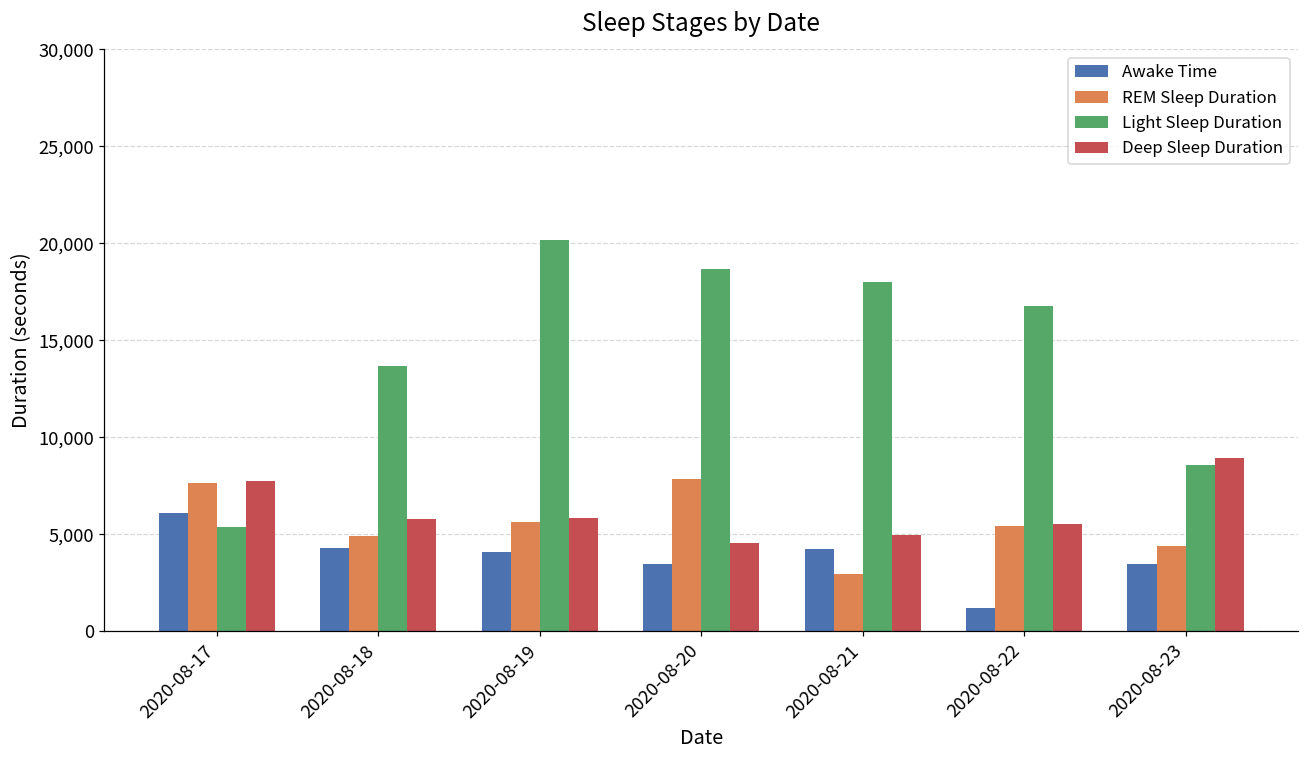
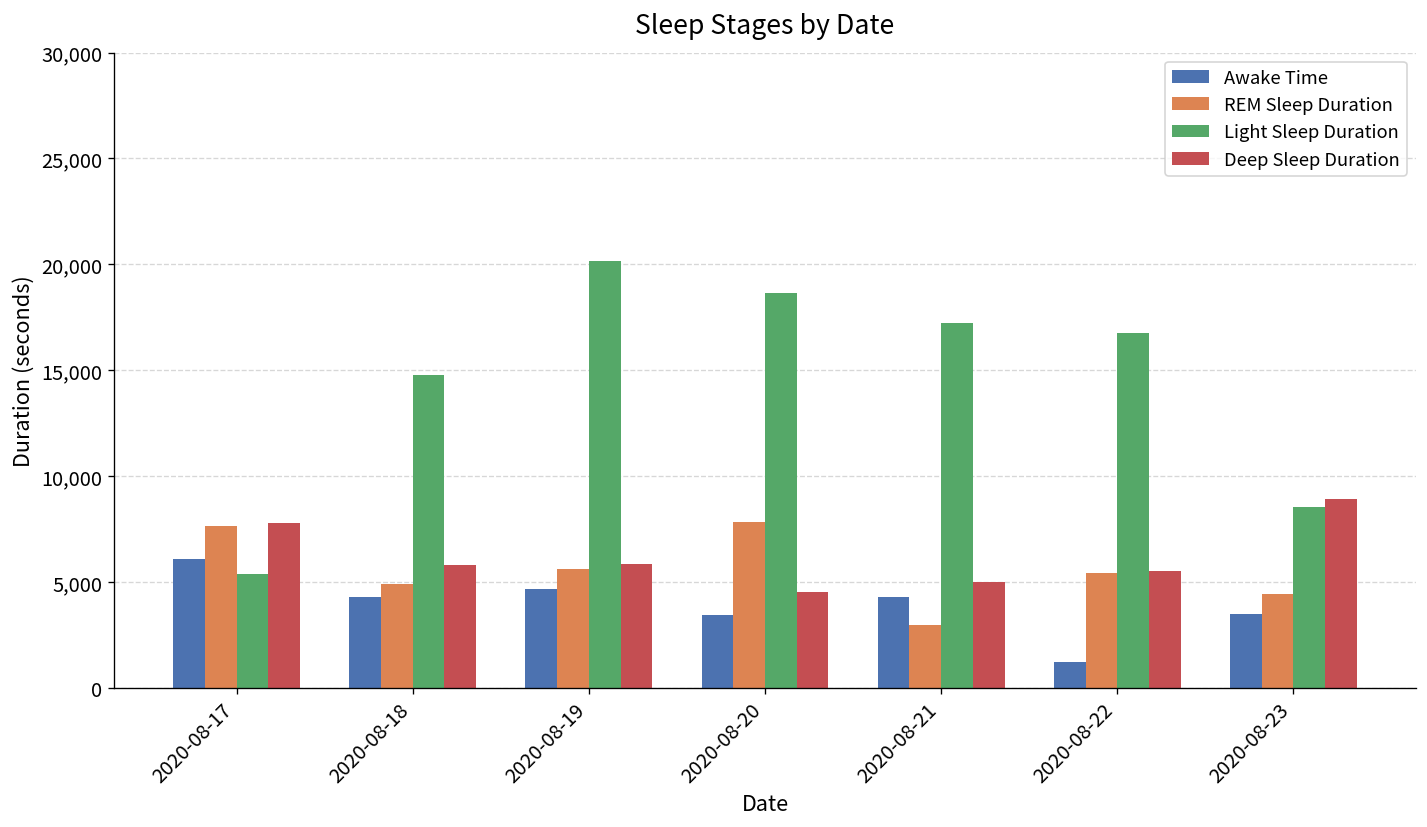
  {
    "Awake Time": {
      "2020-08-17": "6,100",
      "2020-08-18": "4,300",
-     "2020-08-19": "4,100",
+     "2020-08-19": "4,700",
      "2020-08-20": "3,400",
      "2020-08-21": "4,300",
      "2020-08-22": "1,200",
      "2020-08-23": "3,500"
    },
    "Light Sleep Duration": {
      "2020-08-17": "5,400",
-     "2020-08-18": "13,700",
+     "2020-08-18": "14,800",
      "2020-08-19": "20,200",
      "2020-08-20": "18,700",
-     "2020-08-21": "18,000",
+     "2020-08-21": "17,200",
      "2020-08-22": "16,800",
      "2020-08-23": "8,600"
    }
  }
